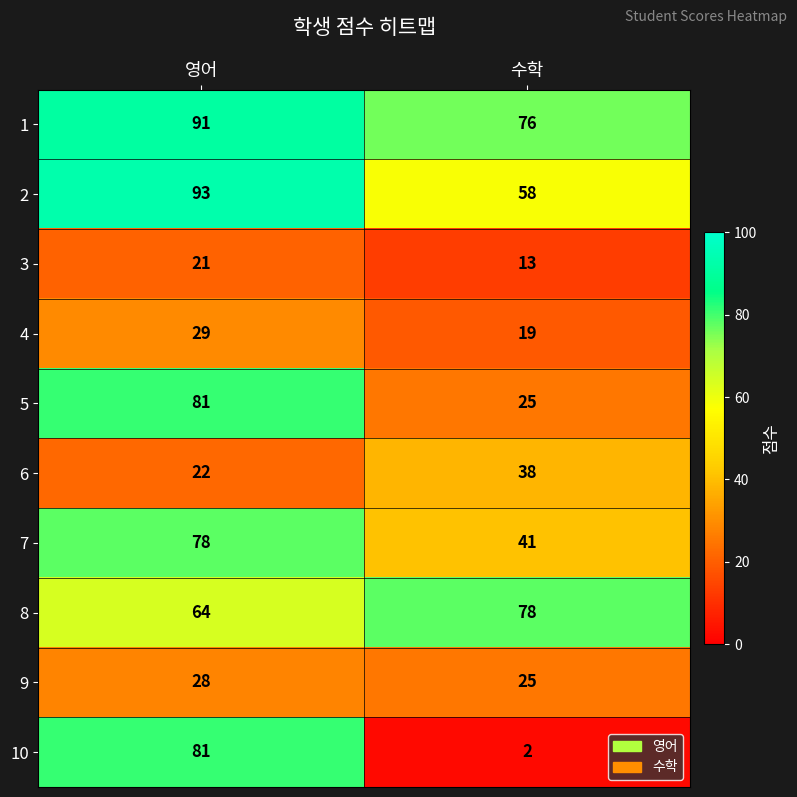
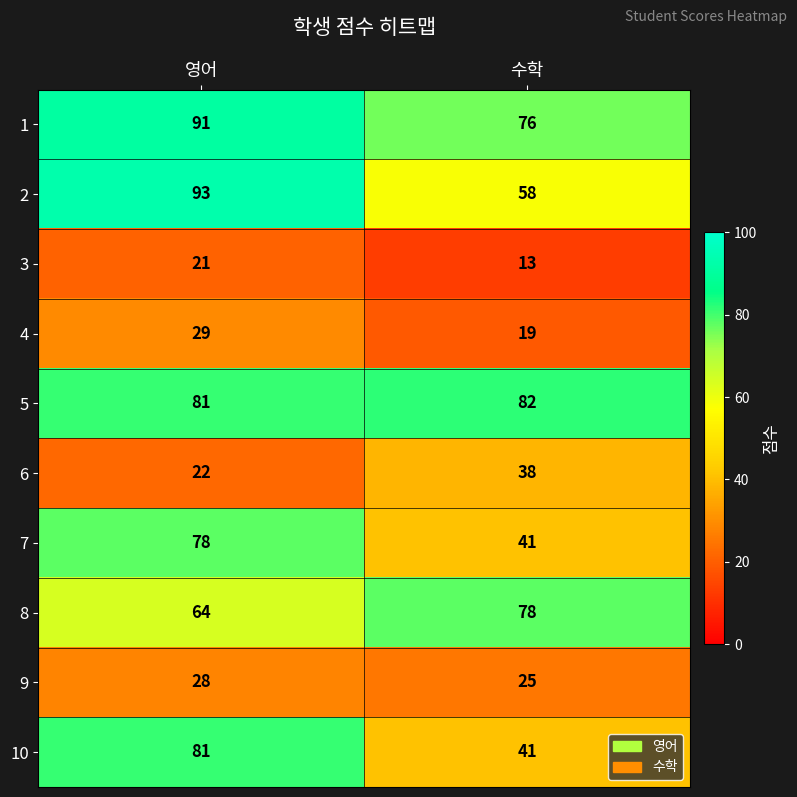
  {
    "1": {
      "영어": 91,
      "수학": 76
    },
    "2": {
      "영어": 93,
      "수학": 58
    },
    "3": {
      "영어": 21,
      "수학": 13
    },
    "4": {
      "영어": 29,
      "수학": 19
    },
    "5": {
      "영어": 81,
-     "수학": 25
+     "수학": 82
    },
    "6": {
      "영어": 22,
      "수학": 38
    },
    "7": {
      "영어": 78,
      "수학": 41
    },
    "8": {
      "영어": 64,
      "수학": 78
    },
    "9": {
      "영어": 28,
      "수학": 25
    },
    "10": {
      "영어": 81,
-     "수학": 2
+     "수학": 41
    }
  }
